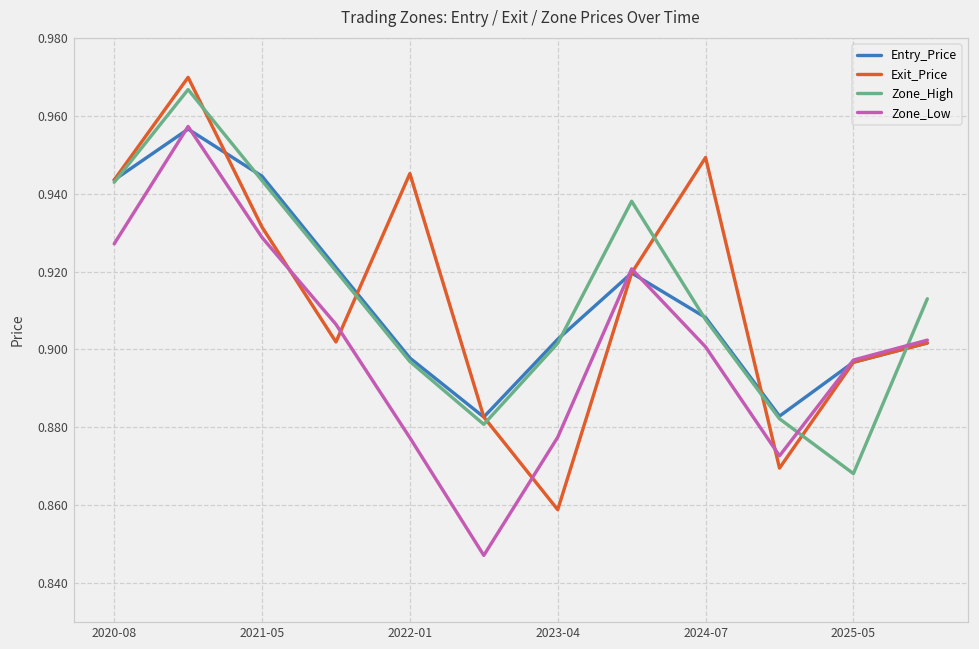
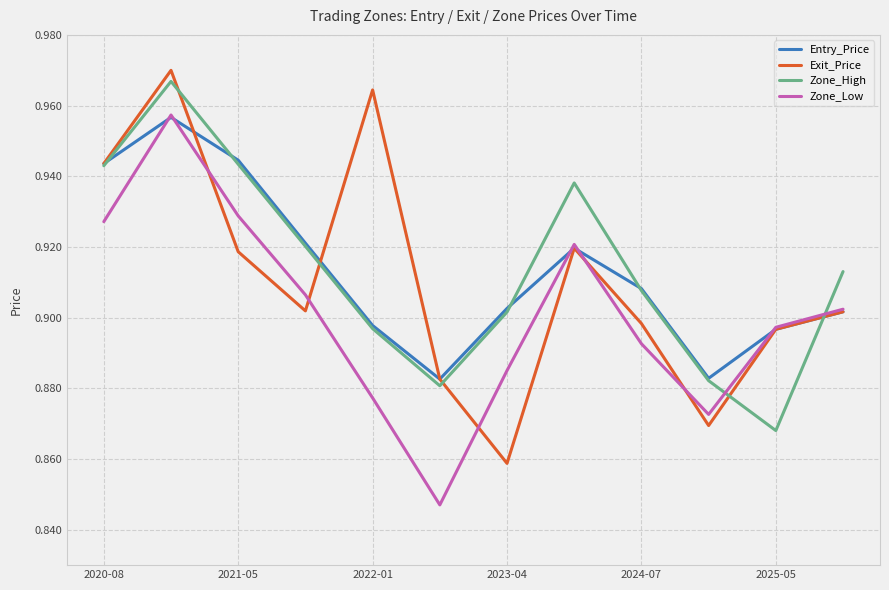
  {
    "Entry_Price": {
      "2021-05": 0.945,
      "2022-01": 0.898,
      "2023-04": 0.903
    },
    "Exit_Price": {
-     "2021-05": 0.931,
-     "2022-01": 0.945,
+     "2021-05": 0.919,
+     "2022-01": 0.964,
      "2023-04": 0.859,
-     "2024-07": 0.949
+     "2024-07": 0.898
    },
    "Zone_High": {
      "2021-05": 0.943,
      "2022-01": 0.897,
      "2023-04": 0.902,
      "2025-05": 0.868
    },
    "Zone_Low": {
      "2020-08": 0.927,
      "2021-05": 0.929,
      "2022-01": 0.877,
-     "2023-04": 0.877,
-     "2024-07": 0.901
+     "2023-04": 0.885,
+     "2024-07": 0.893
    }
  }
